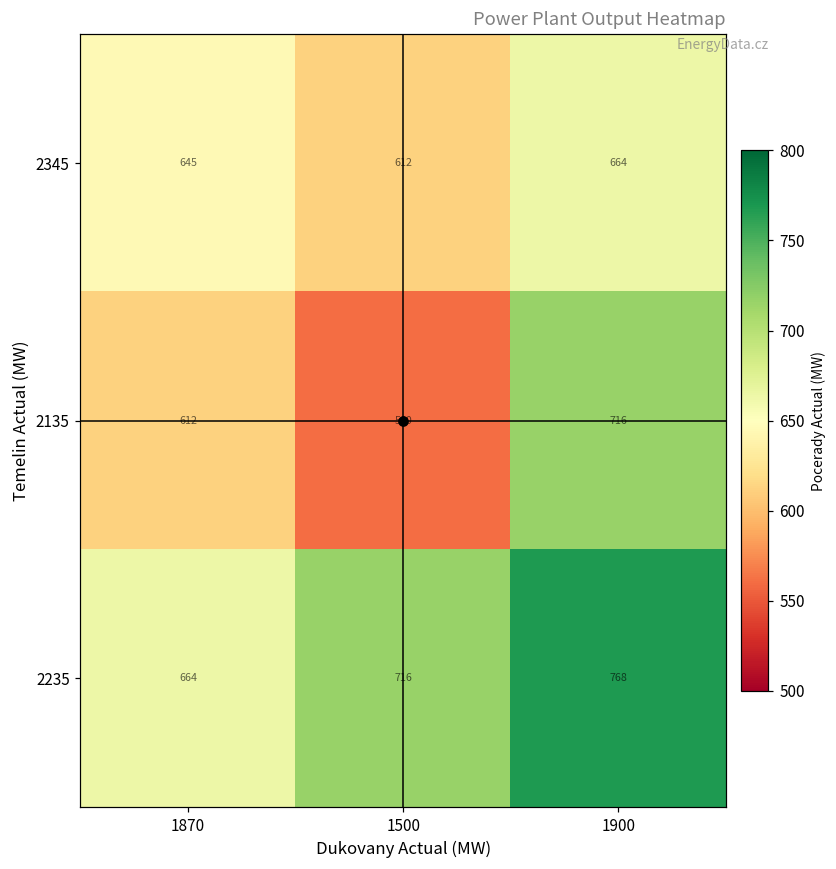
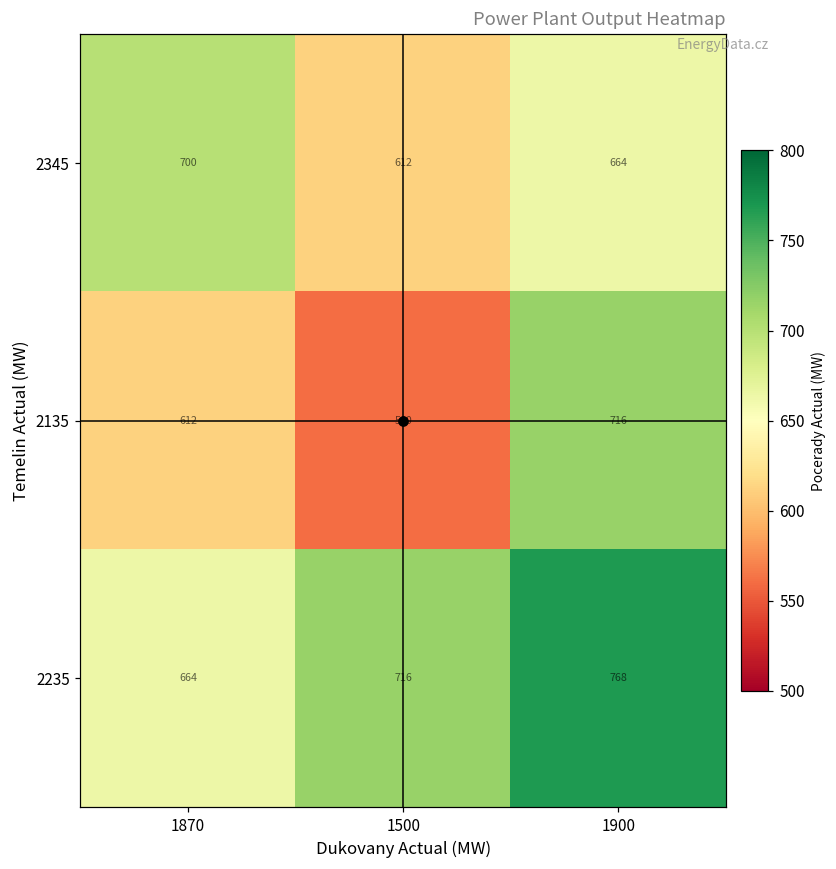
  {
    "2345": {
-     "1870": 645,
+     "1870": 700,
      "1500": 612,
      "1900": 664
    },
    "2135": {
      "1870": 612,
      "1900": 716
    },
    "2235": {
      "1870": 664,
      "1500": 716,
      "1900": 768
    }
  }
